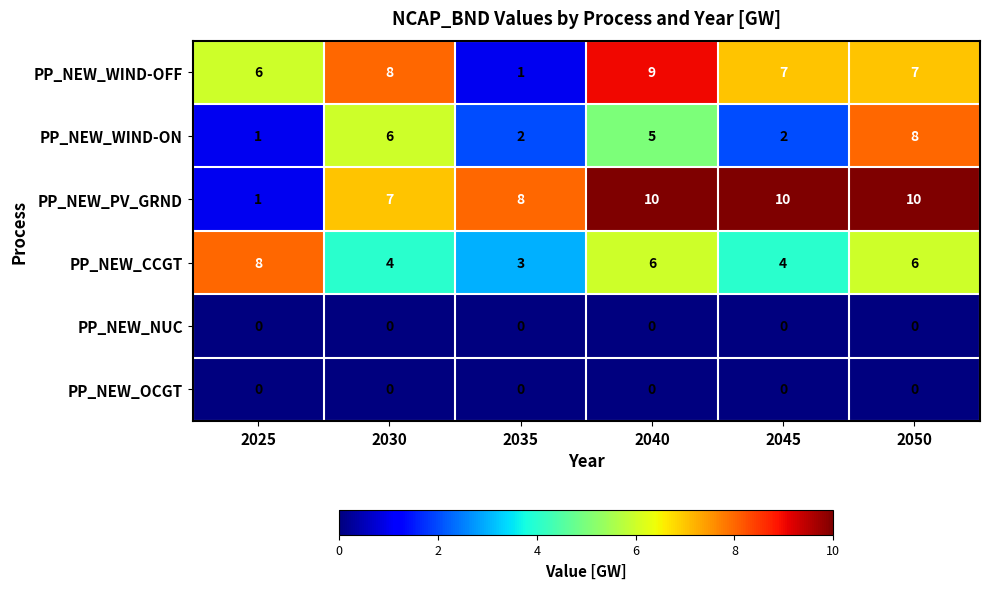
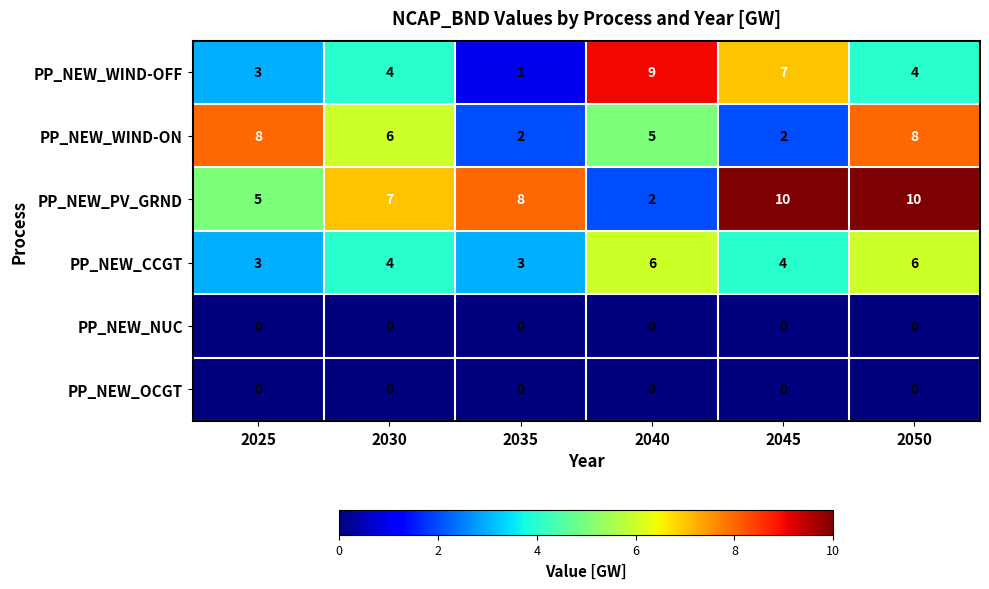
  {
    "PP_NEW_WIND-OFF": {
-     "2025": 6,
-     "2030": 8,
+     "2025": 3,
+     "2030": 4,
      "2035": 1,
      "2040": 9,
      "2045": 7,
-     "2050": 7
+     "2050": 4
    },
    "PP_NEW_WIND-ON": {
-     "2025": 1,
+     "2025": 8,
      "2030": 6,
      "2035": 2,
      "2040": 5,
      "2045": 2,
      "2050": 8
    },
    "PP_NEW_PV_GRND": {
-     "2025": 1,
+     "2025": 5,
      "2030": 7,
      "2035": 8,
-     "2040": 10,
+     "2040": 2,
      "2045": 10,
      "2050": 10
    },
    "PP_NEW_CCGT": {
-     "2025": 8,
+     "2025": 3,
      "2030": 4,
      "2035": 3,
      "2040": 6,
      "2045": 4,
      "2050": 6
    },
    "PP_NEW_NUC": {
      "2025": 0,
      "2030": 0,
      "2035": 0,
      "2040": 0,
      "2045": 0,
      "2050": 0
    },
    "PP_NEW_OCGT": {
      "2025": 0,
      "2030": 0,
      "2035": 0,
      "2040": 0,
      "2045": 0,
      "2050": 0
    }
  }
